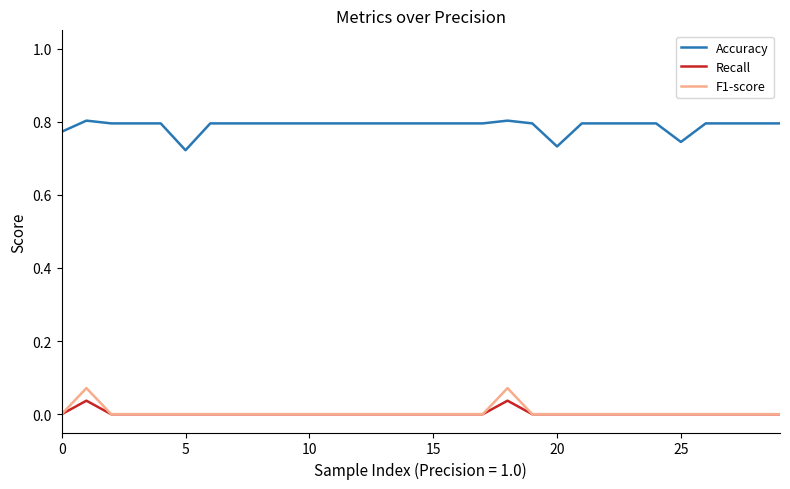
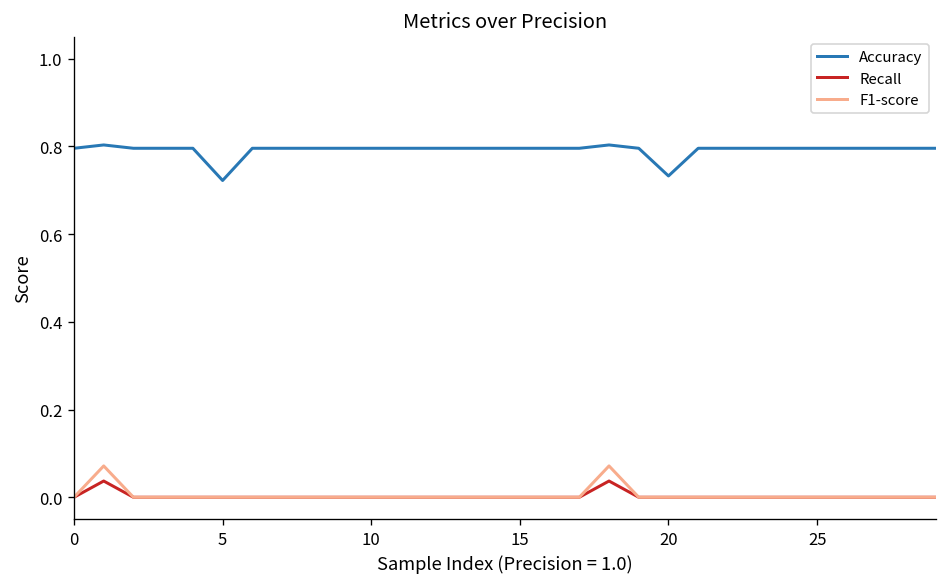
  {
    "Accuracy": {
-     "0": 0.77,
+     "0": 0.80,
      "5": 0.72,
      "10": 0.80,
      "15": 0.80,
      "20": 0.73,
-     "25": 0.74
+     "25": 0.80
    }
  }
